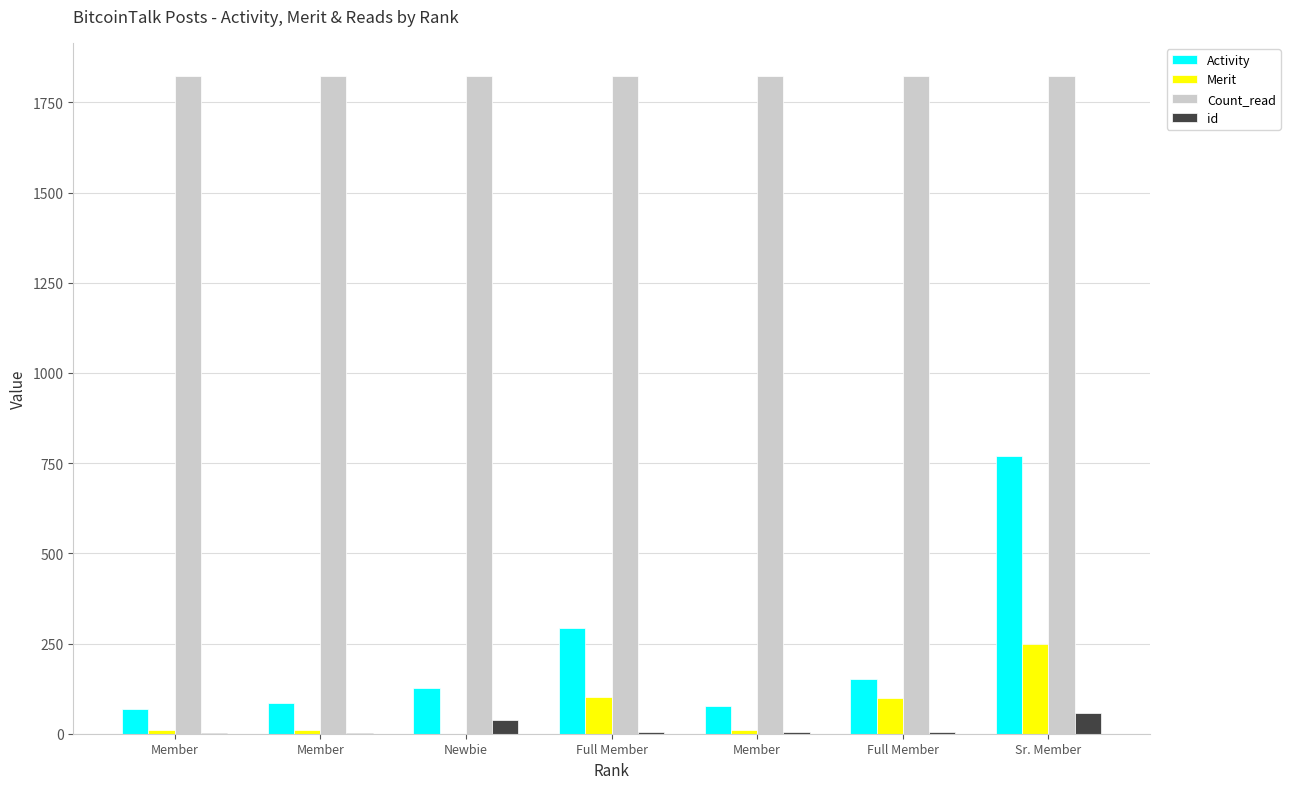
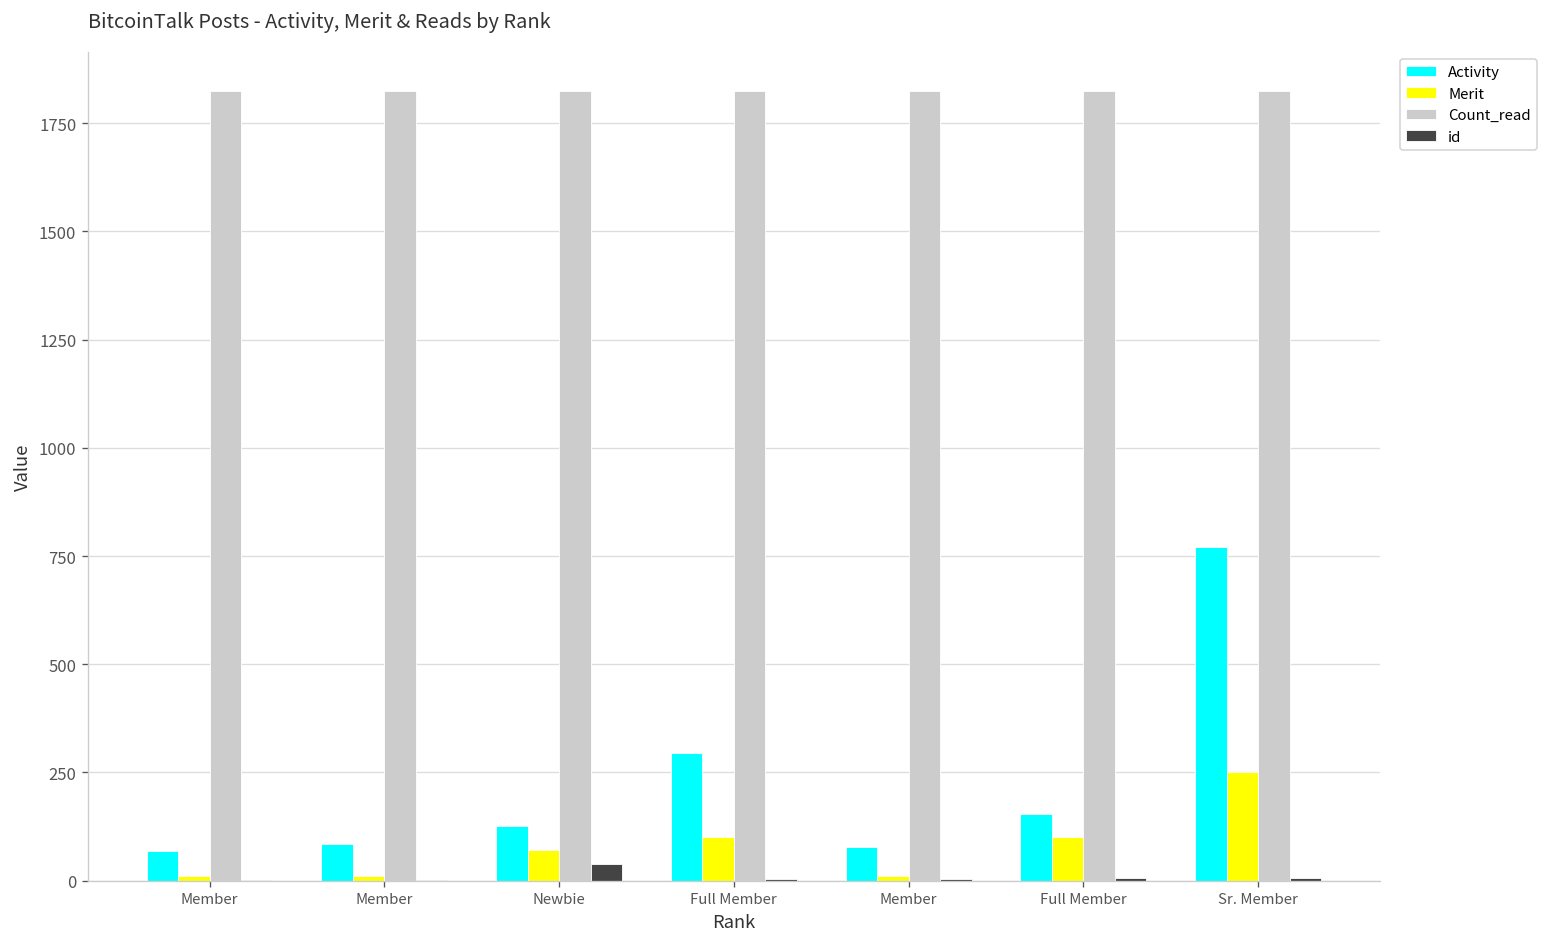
  {
    "Activity": {
      "Newbie": 130,
      "Sr. Member": 770
    },
    "Merit": {
-     "Newbie": 0,
+     "Newbie": 70,
      "Sr. Member": 250
    },
    "Count_read": {
      "Newbie": 1820,
      "Sr. Member": 1820
    },
    "id": {
      "Newbie": 40,
-     "Sr. Member": 60
+     "Sr. Member": 10
    }
  }
